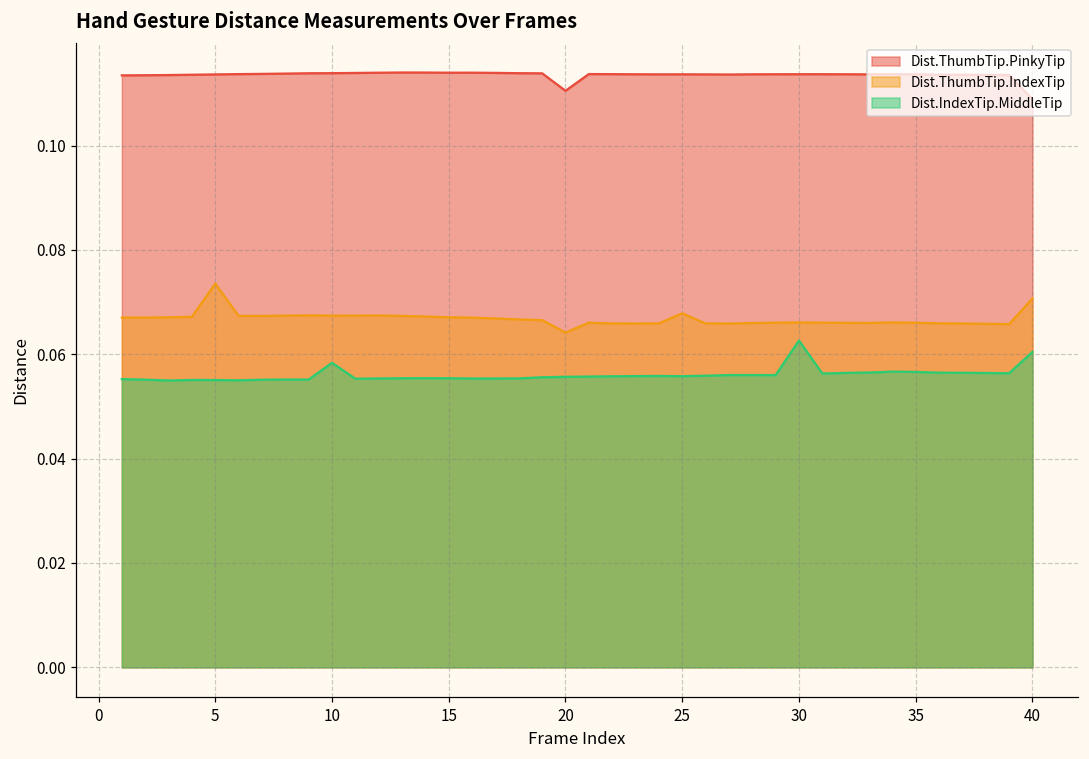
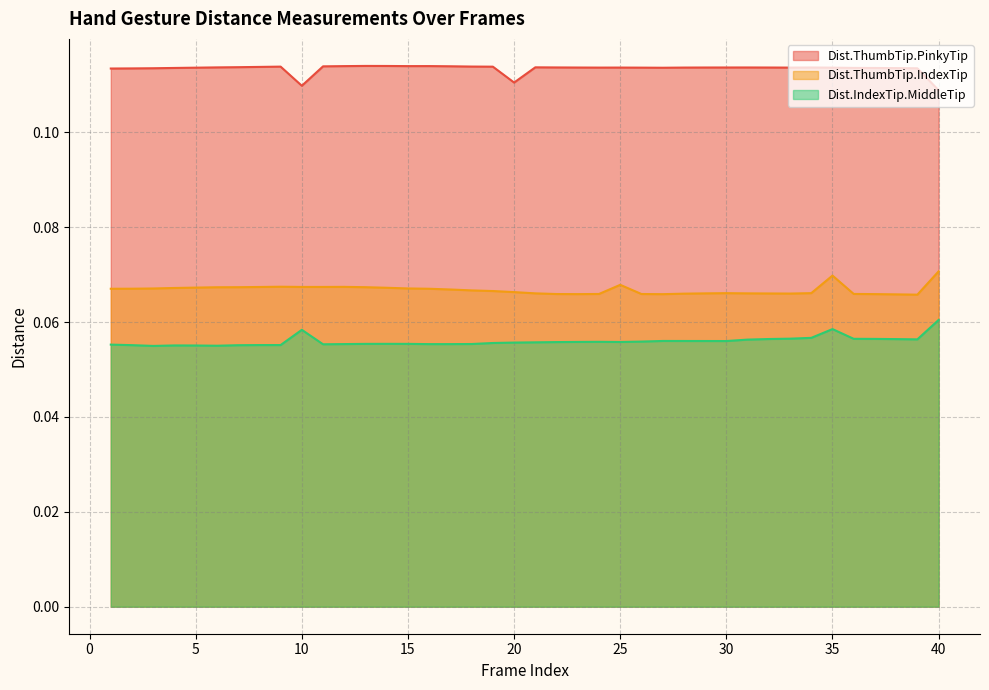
  {
    "Dist.ThumbTip.PinkyTip": {
      "5": 0.114,
-     "10": 0.114,
+     "10": 0.110,
      "15": 0.114,
      "20": 0.110,
      "25": 0.114,
      "30": 0.114
    },
    "Dist.ThumbTip.IndexTip": {
-     "5": 0.074,
+     "5": 0.067,
      "10": 0.067,
      "15": 0.067,
-     "20": 0.064,
+     "20": 0.066,
      "25": 0.068,
      "30": 0.066,
-     "35": 0.066,
+     "35": 0.070,
      "40": 0.071
    },
    "Dist.IndexTip.MiddleTip": {
      "5": 0.055,
      "10": 0.058,
      "15": 0.055,
      "20": 0.056,
      "25": 0.056,
-     "30": 0.063,
-     "35": 0.057,
+     "30": 0.056,
+     "35": 0.059,
      "40": 0.060
    }
  }
